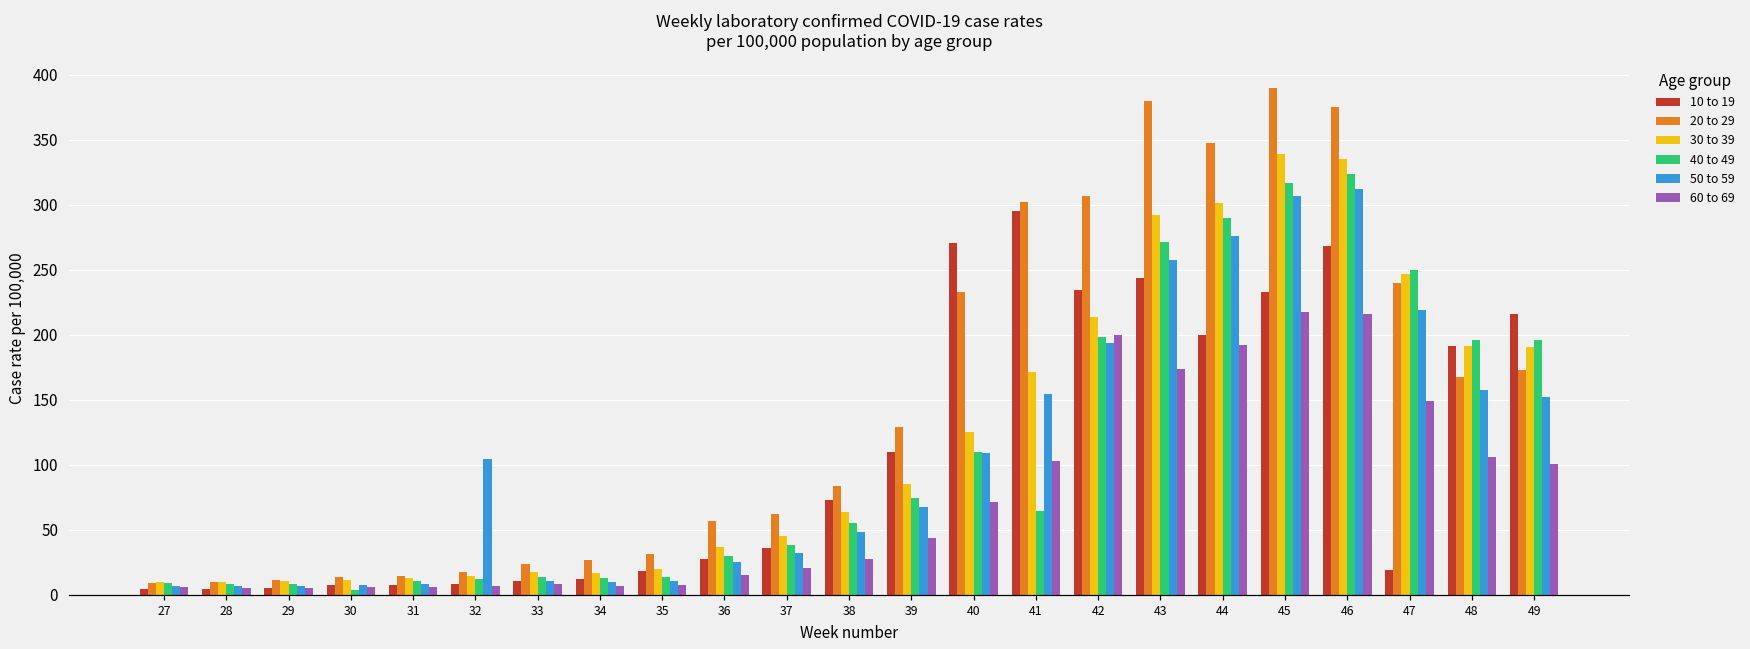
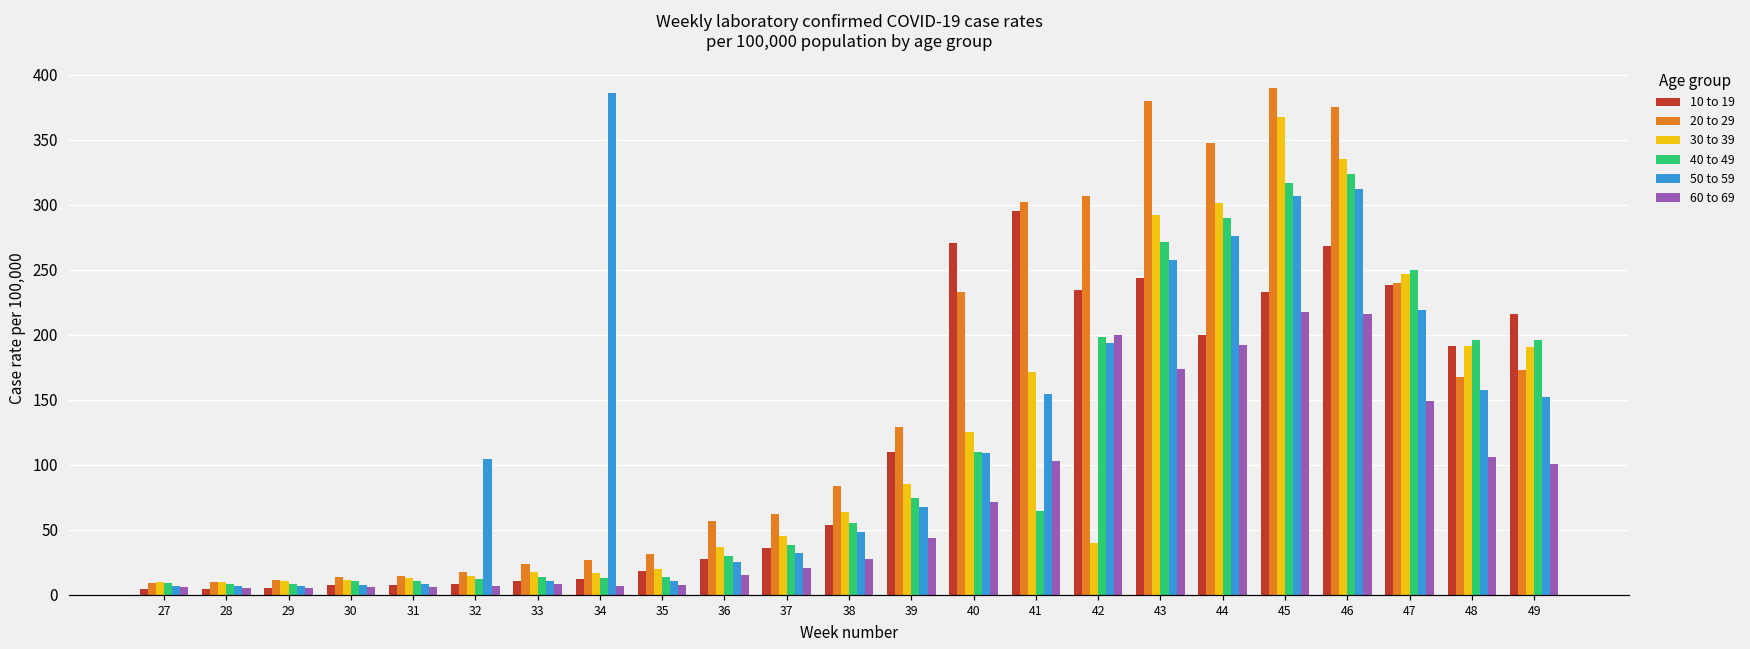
  {
    "10 to 19": {
      "27": 4,
      "28": 5,
      "29": 5,
      "30": 7,
      "31": 7,
      "32": 8,
      "33": 10,
      "34": 12,
      "35": 18,
      "36": 27,
      "37": 36,
-     "38": 73,
+     "38": 54,
      "39": 109,
      "40": 271,
      "41": 295,
      "42": 235,
      "43": 243,
      "44": 200,
      "45": 233,
      "46": 268,
-     "47": 19,
+     "47": 238,
      "48": 191,
      "49": 216
    },
    "20 to 29": {
      "27": 9,
      "28": 10,
      "29": 12,
      "30": 13,
      "31": 14,
      "32": 17,
      "33": 24,
      "34": 27,
      "35": 31,
      "36": 56,
      "37": 62,
      "38": 83,
      "39": 129,
      "40": 233,
      "41": 302,
      "42": 307,
      "43": 380,
      "44": 348,
      "45": 390,
      "46": 375,
      "47": 240,
      "48": 167,
      "49": 173
    },
    "30 to 39": {
      "27": 10,
      "28": 10,
      "29": 11,
      "30": 11,
      "31": 13,
      "32": 15,
      "33": 18,
      "34": 16,
      "35": 20,
      "36": 37,
      "37": 45,
      "38": 64,
      "39": 85,
      "40": 125,
      "41": 171,
-     "42": 214,
+     "42": 40,
      "43": 292,
      "44": 301,
-     "45": 339,
+     "45": 368,
      "46": 335,
      "47": 247,
      "48": 191,
      "49": 190
    },
    "40 to 49": {
      "27": 9,
      "28": 8,
      "29": 9,
-     "30": 3,
+     "30": 10,
      "31": 11,
      "32": 13,
      "33": 14,
      "34": 13,
      "35": 14,
      "36": 30,
      "37": 38,
      "38": 56,
      "39": 74,
      "40": 110,
      "41": 65,
      "42": 198,
      "43": 271,
      "44": 290,
      "45": 317,
      "46": 324,
      "47": 250,
      "48": 196,
      "49": 196
    },
    "50 to 59": {
      "27": 7,
      "28": 7,
      "29": 7,
      "30": 8,
      "31": 8,
      "32": 104,
      "33": 11,
-     "34": 10,
+     "34": 386,
      "35": 11,
      "36": 25,
      "37": 32,
      "38": 49,
      "39": 68,
      "40": 109,
      "41": 154,
      "42": 194,
      "43": 258,
      "44": 276,
      "45": 307,
      "46": 312,
      "47": 219,
      "48": 158,
      "49": 152
    },
    "60 to 69": {
      "27": 6,
      "28": 5,
      "29": 5,
      "30": 6,
      "31": 6,
      "32": 7,
      "33": 8,
      "34": 7,
      "35": 7,
      "36": 15,
      "37": 21,
      "38": 28,
      "39": 44,
      "40": 71,
      "41": 103,
      "42": 200,
      "43": 174,
      "44": 192,
      "45": 218,
      "46": 216,
      "47": 149,
      "48": 106,
      "49": 101
    }
  }
